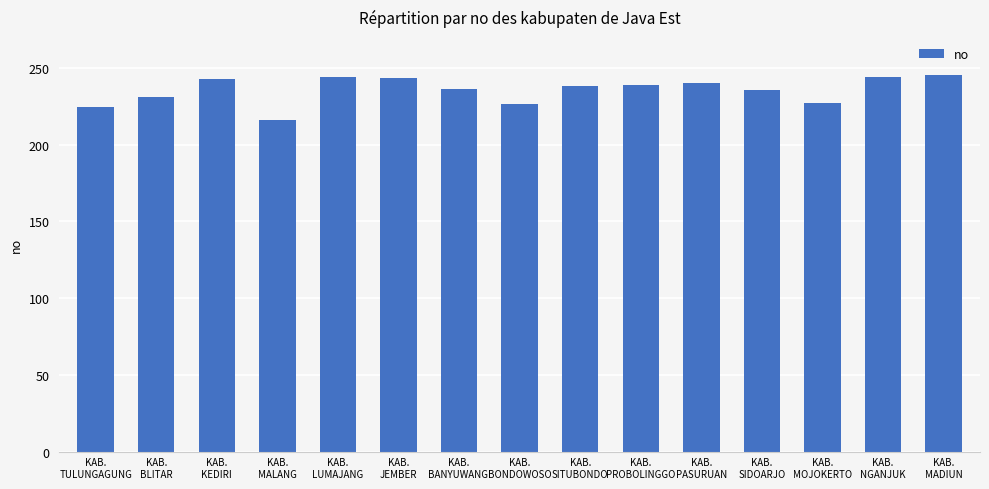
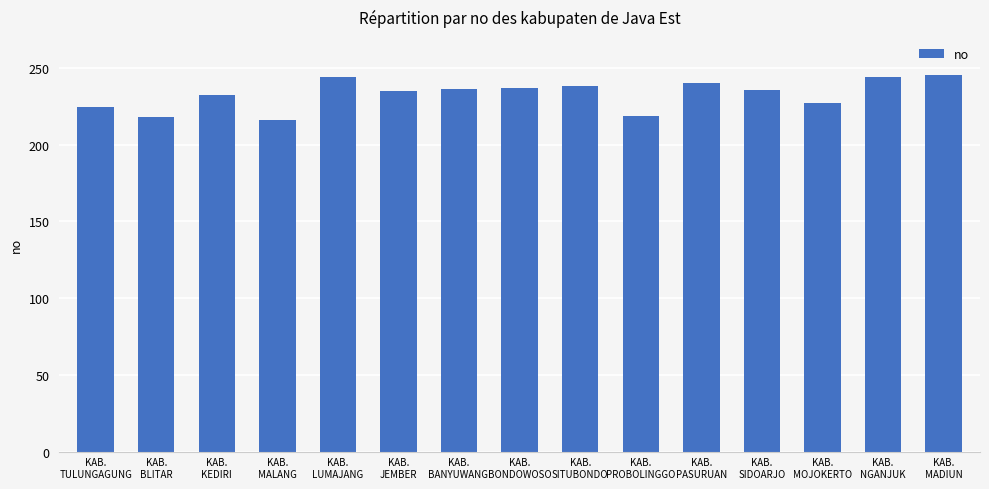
  {
    "KAB. TULUNGAGUNG": 225,
-   "KAB. BLITAR": 231,
-   "KAB. KEDIRI": 243,
+   "KAB. BLITAR": 218,
+   "KAB. KEDIRI": 232,
    "KAB. MALANG": 216,
    "KAB. LUMAJANG": 244,
-   "KAB. JEMBER": 243,
+   "KAB. JEMBER": 235,
    "KAB. BANYUWANGI": 236,
-   "KAB. BONDOWOSO": 227,
+   "KAB. BONDOWOSO": 237,
    "KAB. SITUBONDO": 238,
-   "KAB. PROBOLINGGO": 239,
+   "KAB. PROBOLINGGO": 218,
    "KAB. PASURUAN": 240,
    "KAB. SIDOARJO": 236,
    "KAB. MOJOKERTO": 227,
    "KAB. NGANJUK": 244,
    "KAB. MADIUN": 245
  }
